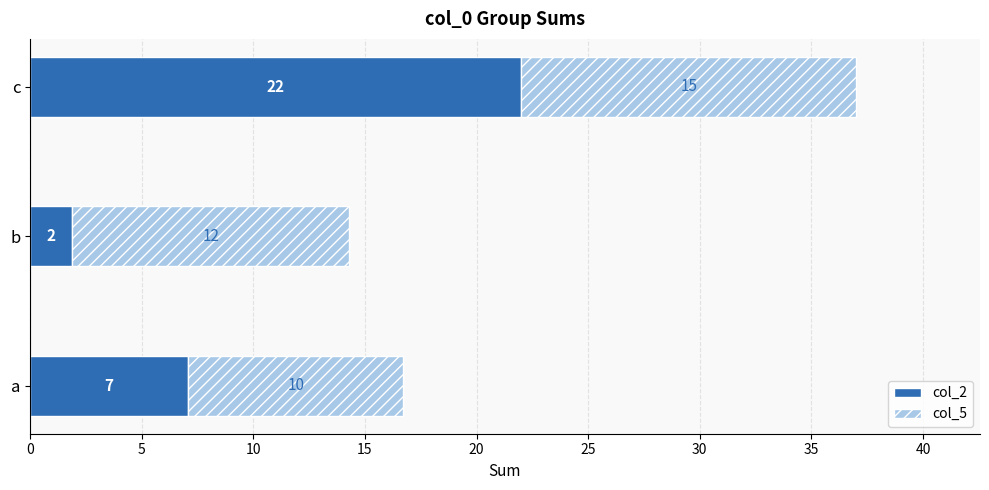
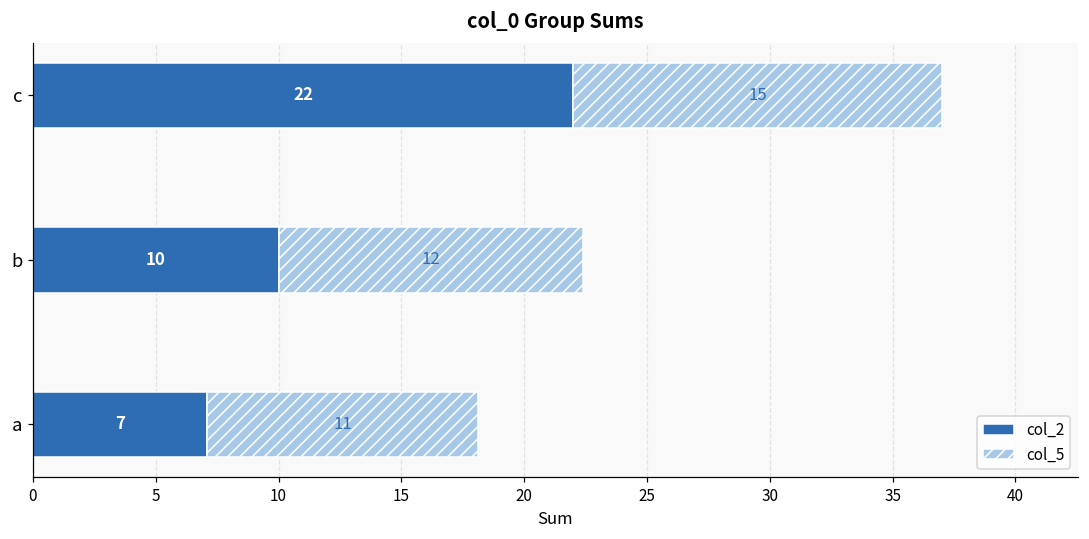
  {
    "col_2": {
      "c": 22,
-     "b": 2,
+     "b": 10,
      "a": 7
    },
    "col_5": {
      "c": 15,
      "b": 12,
-     "a": 10
+     "a": 11
    }
  }
